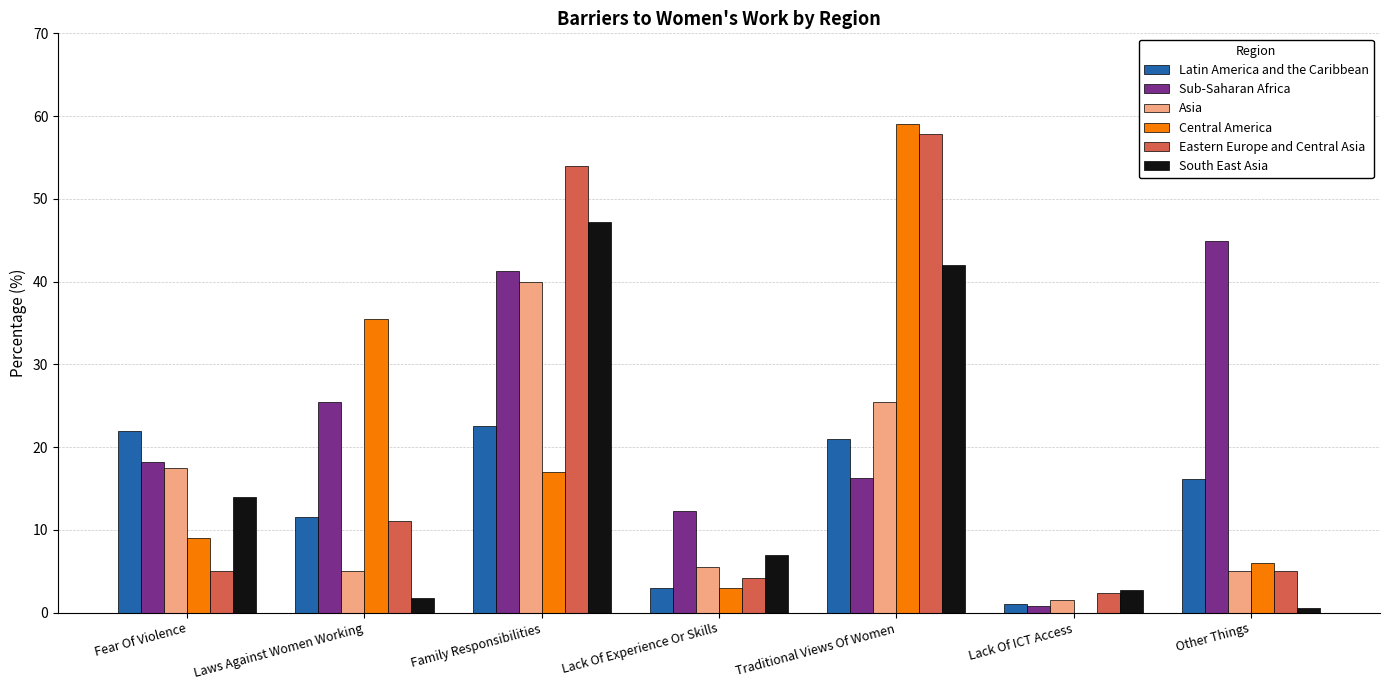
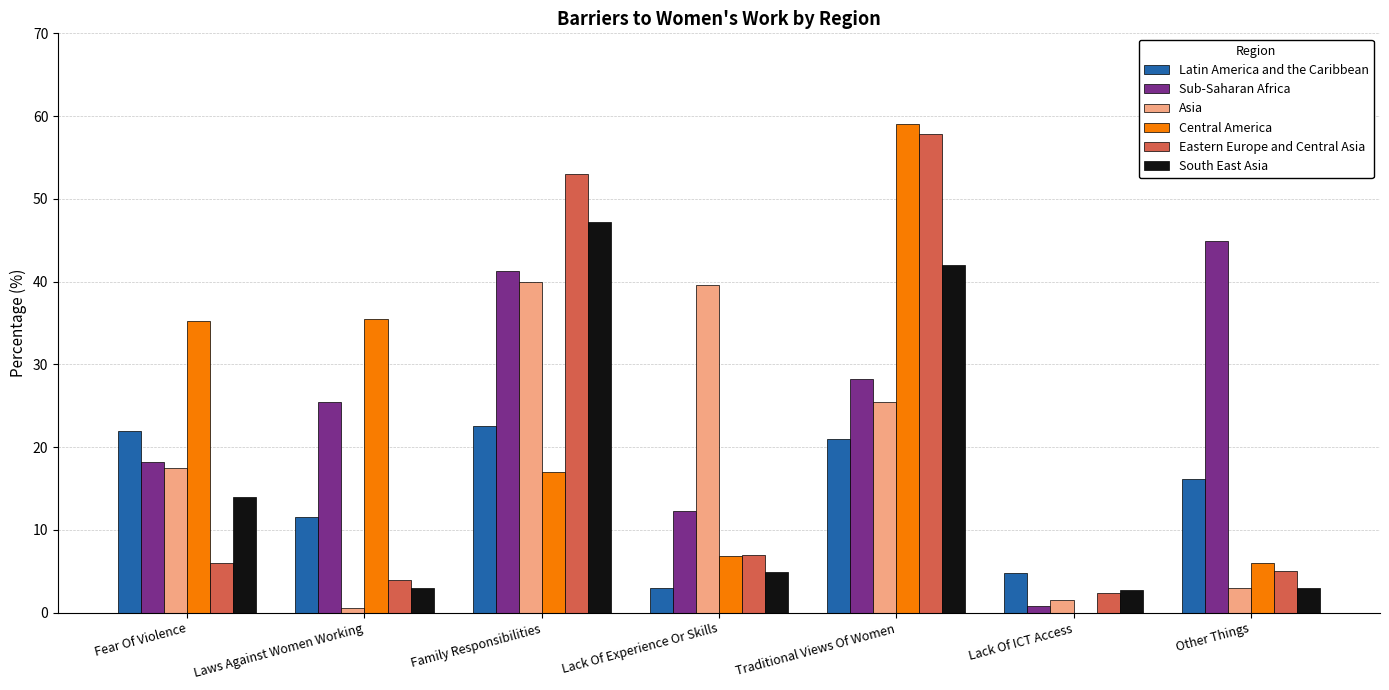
  {
    "Latin America and the Caribbean": {
      "Fear Of Violence": 22,
      "Laws Against Women Working": 12,
      "Family Responsibilities": 23,
      "Lack Of Experience Or Skills": 3,
      "Traditional Views Of Women": 21,
-     "Lack Of ICT Access": 1,
+     "Lack Of ICT Access": 5,
      "Other Things": 16
    },
    "Sub-Saharan Africa": {
      "Fear Of Violence": 18,
      "Laws Against Women Working": 25,
      "Family Responsibilities": 41,
      "Lack Of Experience Or Skills": 12,
-     "Traditional Views Of Women": 16,
+     "Traditional Views Of Women": 28,
      "Lack Of ICT Access": 1,
      "Other Things": 45
    },
    "Asia": {
      "Fear Of Violence": 18,
-     "Laws Against Women Working": 5,
+     "Laws Against Women Working": 1,
      "Family Responsibilities": 40,
-     "Lack Of Experience Or Skills": 6,
+     "Lack Of Experience Or Skills": 40,
      "Traditional Views Of Women": 26,
      "Lack Of ICT Access": 2,
-     "Other Things": 5
+     "Other Things": 3
    },
    "Central America": {
-     "Fear Of Violence": 9,
+     "Fear Of Violence": 35,
      "Laws Against Women Working": 36,
      "Family Responsibilities": 17,
-     "Lack Of Experience Or Skills": 3,
+     "Lack Of Experience Or Skills": 7,
      "Traditional Views Of Women": 59,
      "Lack Of ICT Access": 0,
      "Other Things": 6
    },
    "Eastern Europe and Central Asia": {
-     "Fear Of Violence": 5,
-     "Laws Against Women Working": 11,
-     "Family Responsibilities": 54,
-     "Lack Of Experience Or Skills": 4,
+     "Fear Of Violence": 6,
+     "Laws Against Women Working": 4,
+     "Family Responsibilities": 53,
+     "Lack Of Experience Or Skills": 7,
      "Traditional Views Of Women": 58,
      "Lack Of ICT Access": 2,
      "Other Things": 5
    },
    "South East Asia": {
      "Fear Of Violence": 14,
-     "Laws Against Women Working": 2,
+     "Laws Against Women Working": 3,
      "Family Responsibilities": 47,
-     "Lack Of Experience Or Skills": 7,
+     "Lack Of Experience Or Skills": 5,
      "Traditional Views Of Women": 42,
      "Lack Of ICT Access": 3,
-     "Other Things": 1
+     "Other Things": 3
    }
  }
